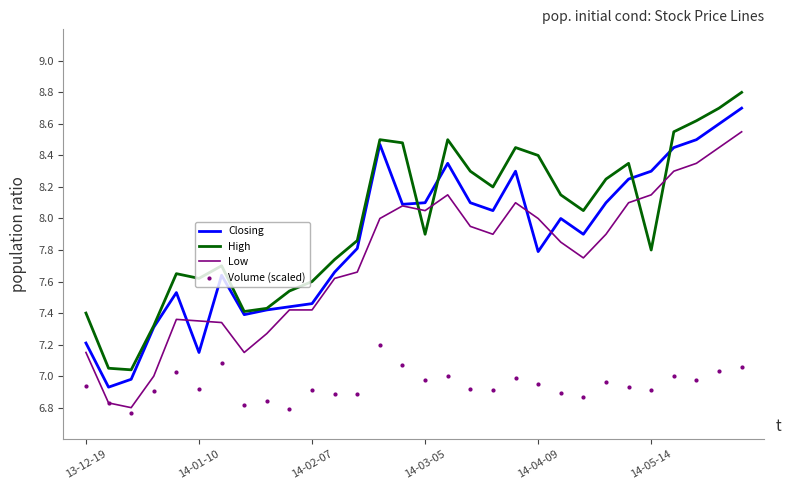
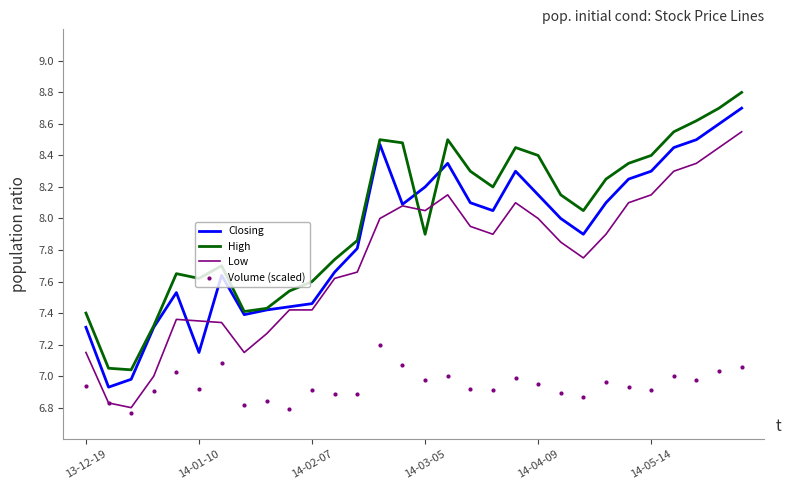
  {
    "Closing": {
-     "13-12-19": 7.21,
+     "13-12-19": 7.31,
      "14-01-10": 7.15,
      "14-02-07": 7.46,
-     "14-03-05": 8.1,
-     "14-04-09": 7.79,
+     "14-03-05": 8.2,
+     "14-04-09": 8.15,
      "14-05-14": 8.30
    },
    "High": {
      "13-12-19": 7.4,
      "14-02-07": 7.6,
      "14-03-05": 7.9,
      "14-04-09": 8.4,
-     "14-05-14": 7.8
+     "14-05-14": 8.4
    }
  }
